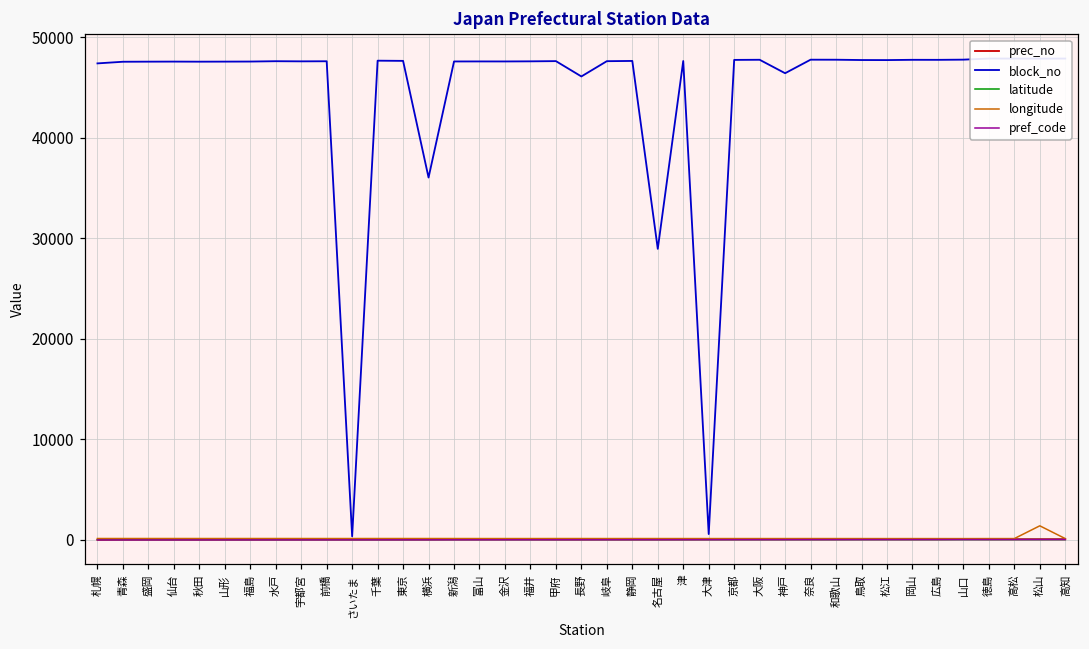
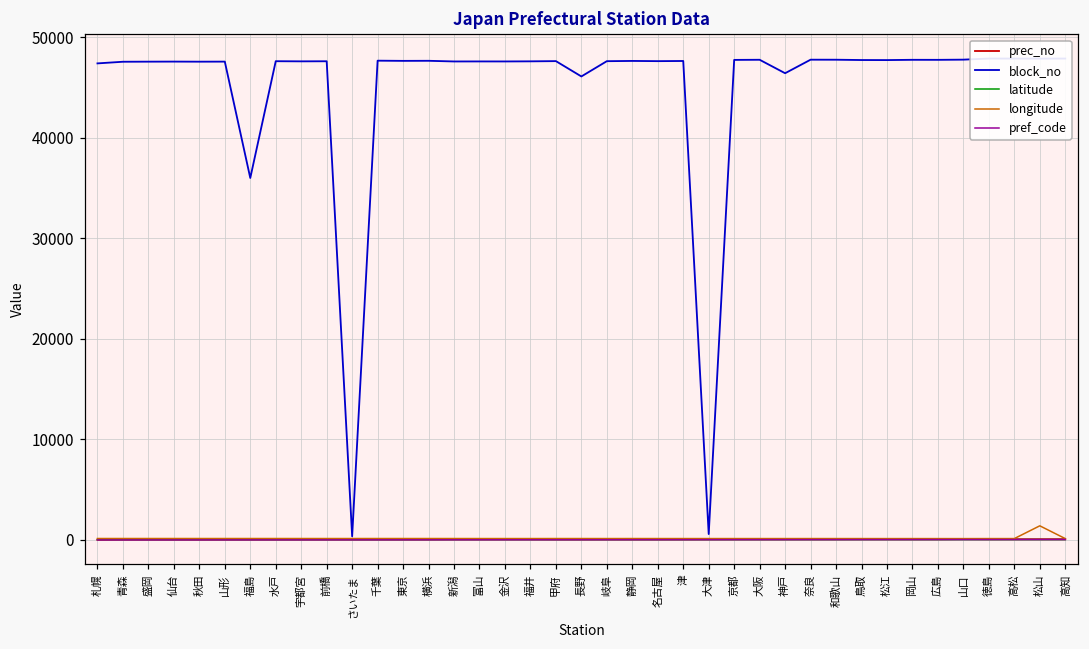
  {
    "block_no": {
      "札幌": 47000,
      "青森": 48000,
      "盛岡": 48000,
      "仙台": 48000,
      "秋田": 48000,
      "山形": 48000,
-     "福島": 48000,
+     "福島": 36000,
      "水戸": 48000,
      "宇都宮": 48000,
      "前橋": 48000,
      "千葉": 48000,
      "東京": 48000,
-     "横浜": 36000,
+     "横浜": 48000,
      "新潟": 48000,
      "富山": 48000,
      "金沢": 48000,
      "福井": 48000,
      "甲府": 48000,
      "長野": 46000,
      "岐阜": 48000,
      "静岡": 48000,
-     "名古屋": 29000,
+     "名古屋": 48000,
      "津": 48000,
      "大津": 1000,
      "京都": 48000,
      "大阪": 48000,
      "神戸": 46000,
      "奈良": 48000,
      "和歌山": 48000,
      "鳥取": 48000,
      "松江": 48000,
      "岡山": 48000,
      "広島": 48000,
      "山口": 48000
    },
    "longitude": {
      "松山": 1000
    }
  }
